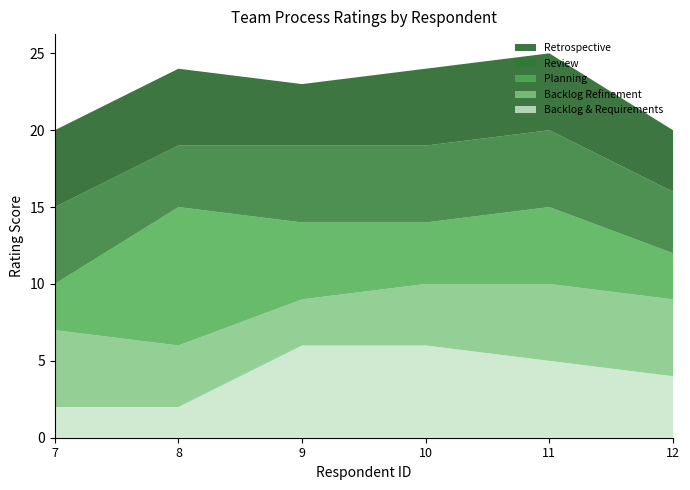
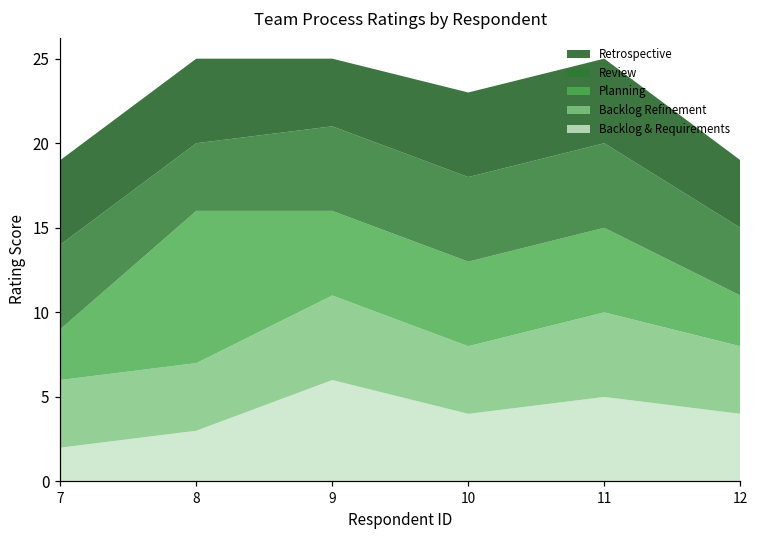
  {
    "Backlog & Requirements": {
      "7": 2,
-     "8": 2,
+     "8": 3,
      "9": 6,
-     "10": 6,
+     "10": 4,
      "11": 5,
      "12": 4
    },
    "Backlog Refinement": {
-     "7": 5,
-     "9": 3,
-     "12": 5
+     "7": 4,
+     "9": 5,
+     "12": 4
    },
    "Planning": {
      "7": 3,
      "8": 9,
      "9": 5,
-     "10": 4,
+     "10": 5,
      "11": 5,
      "12": 3
    }
  }
